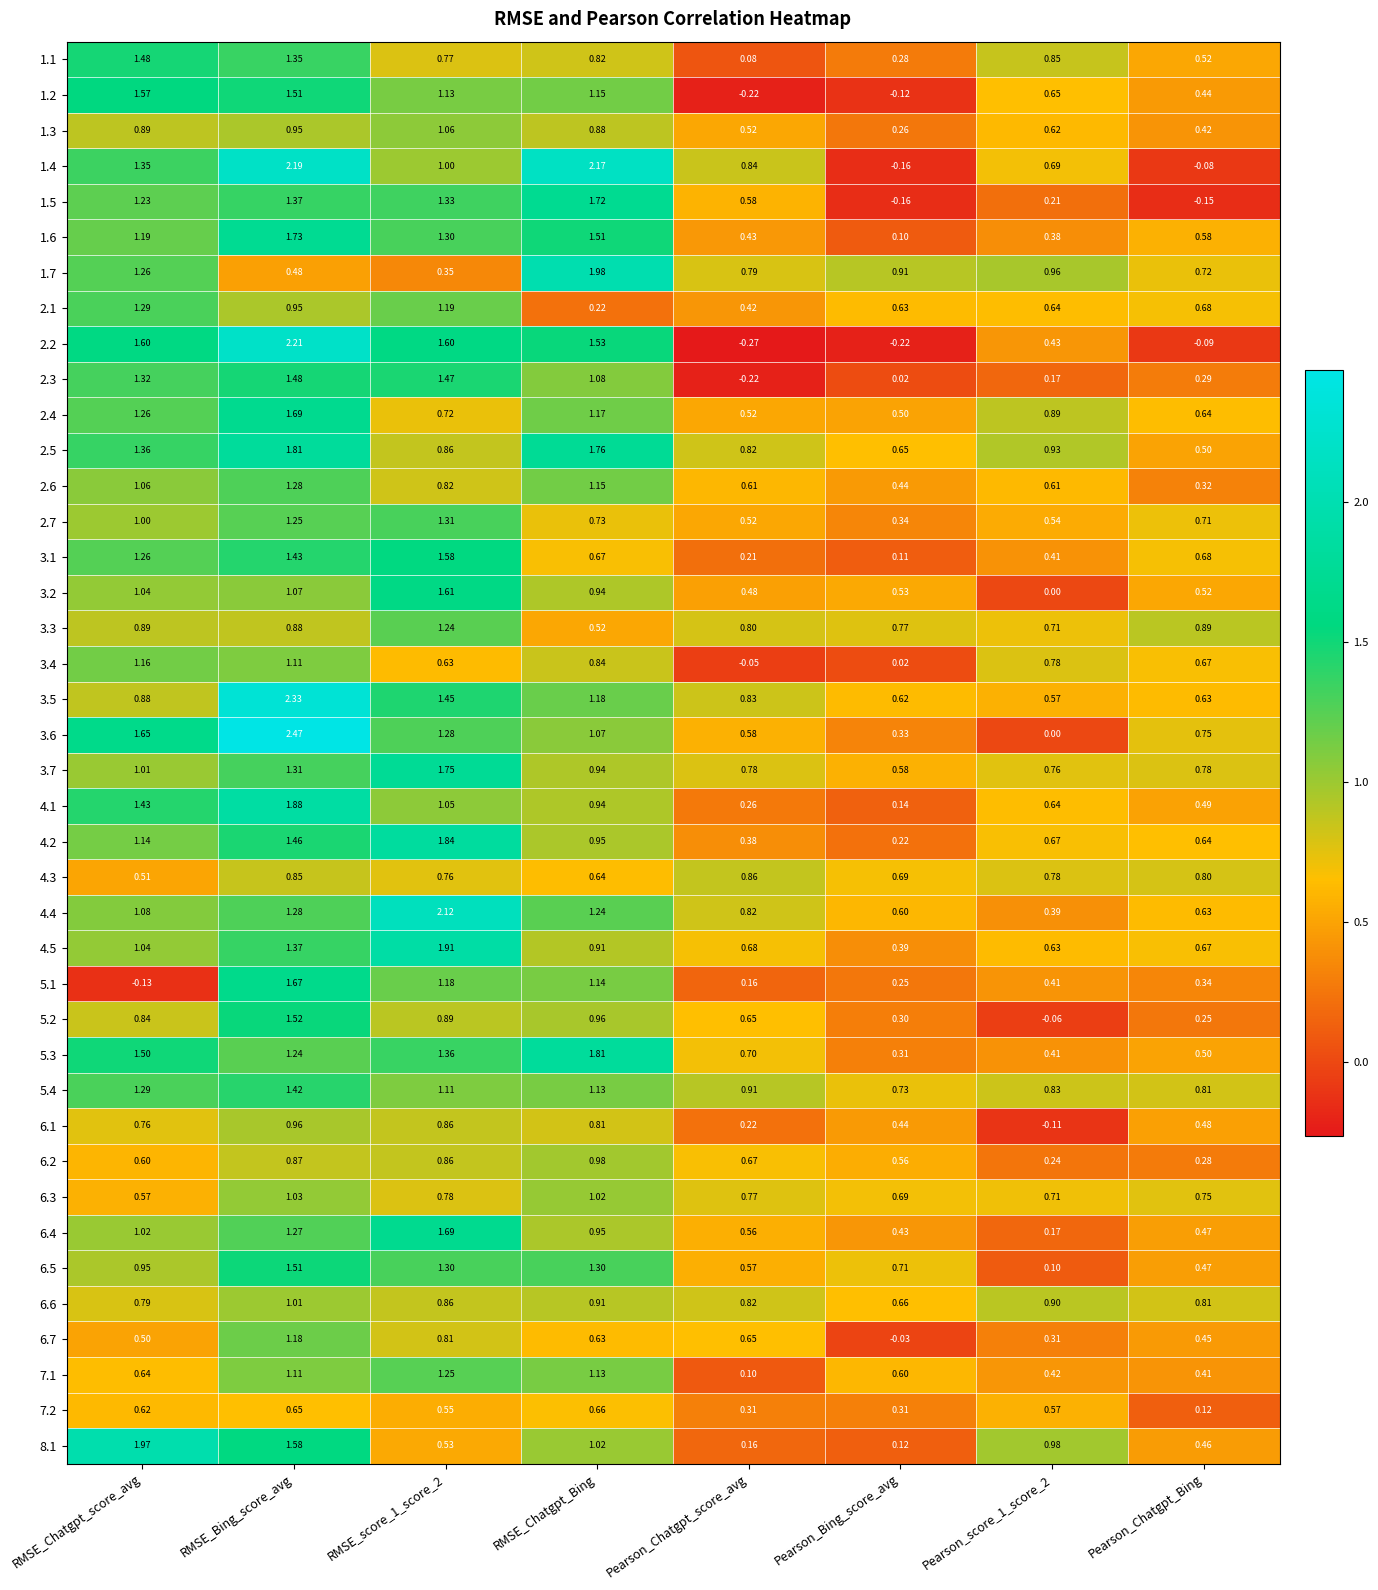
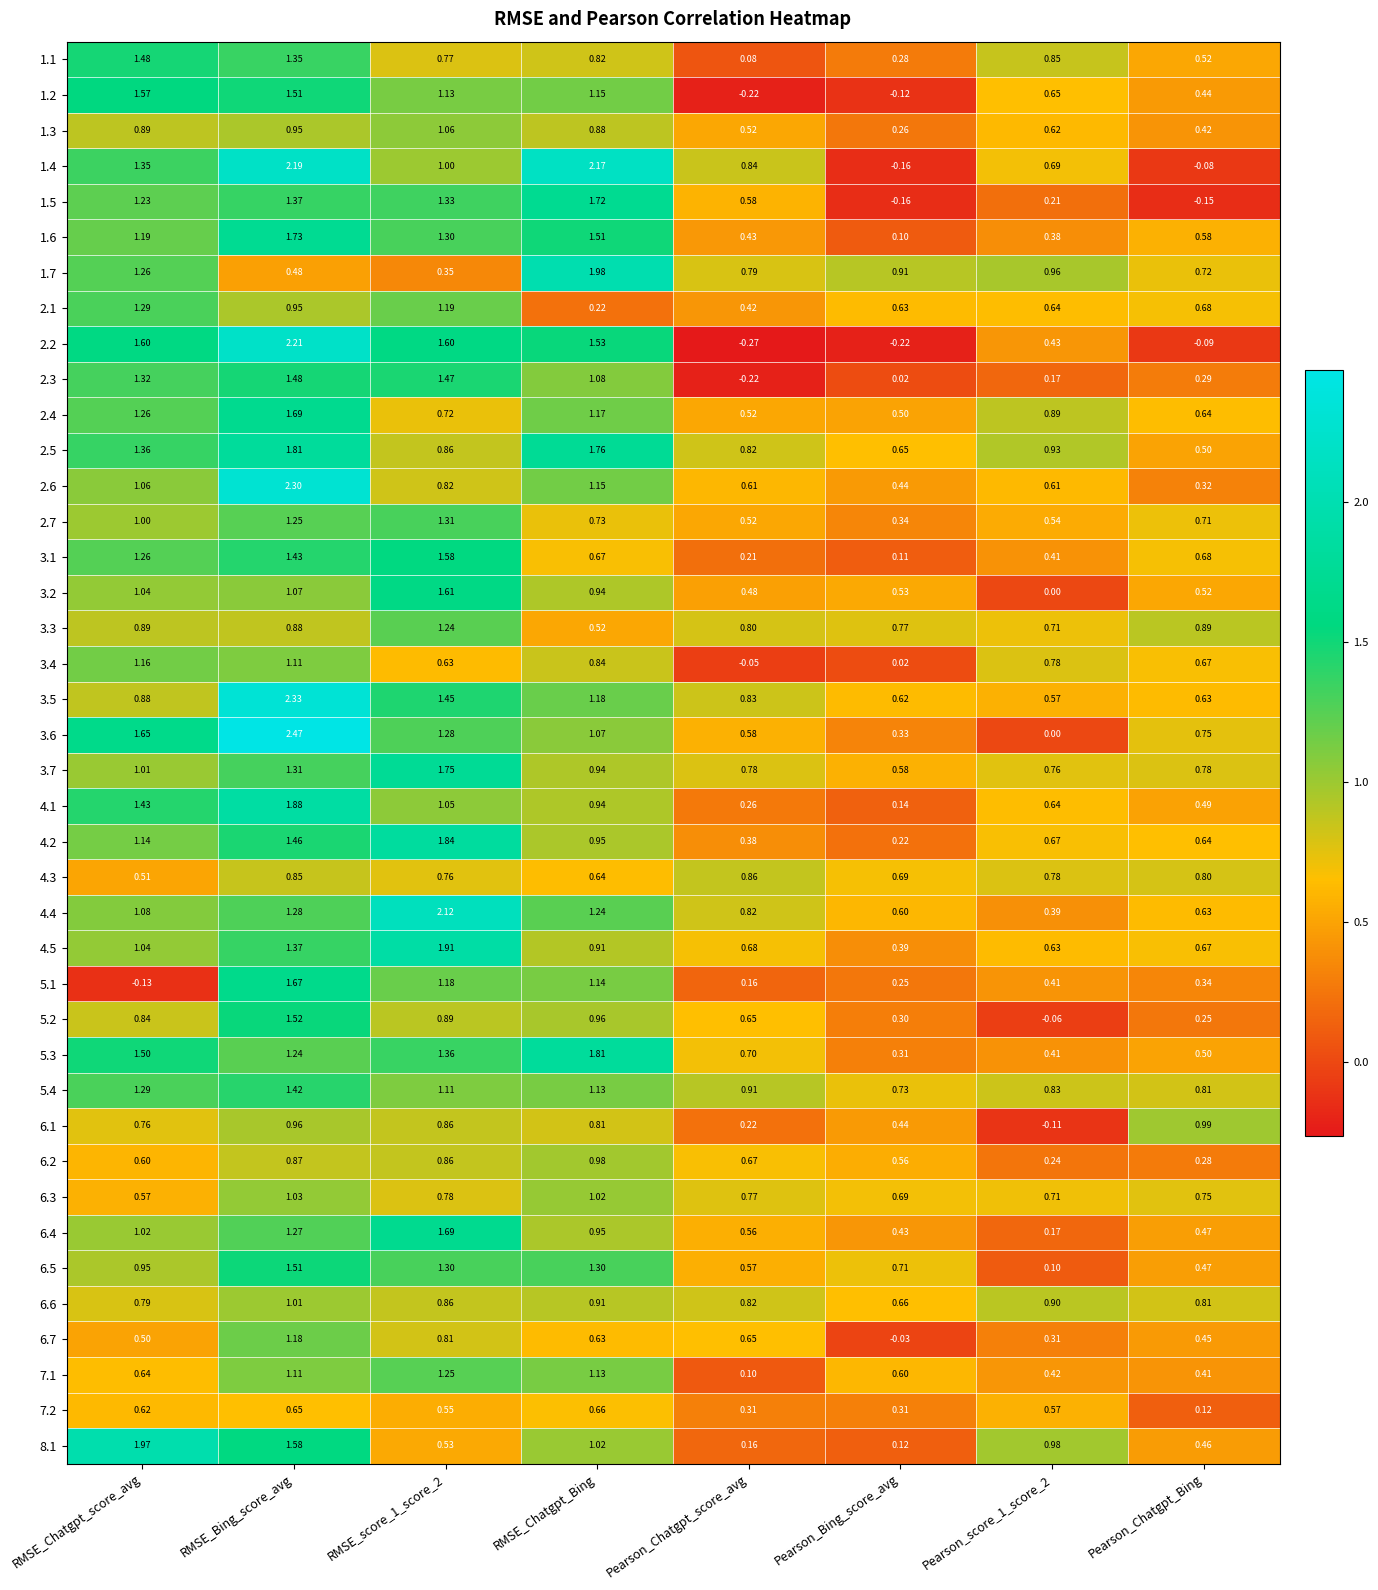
  {
    "2.6": {
      "RMSE_Chatgpt_score_avg": 1.06,
-     "RMSE_Bing_score_avg": 1.28,
+     "RMSE_Bing_score_avg": 2.30,
      "RMSE_score_1_score_2": 0.82,
      "RMSE_Chatgpt_Bing": 1.15,
      "Pearson_Chatgpt_score_avg": 0.61,
      "Pearson_Bing_score_avg": 0.44,
      "Pearson_score_1_score_2": 0.61,
      "Pearson_Chatgpt_Bing": 0.32
    },
    "6.1": {
      "RMSE_Chatgpt_score_avg": 0.76,
      "RMSE_Bing_score_avg": 0.96,
      "RMSE_score_1_score_2": 0.86,
      "RMSE_Chatgpt_Bing": 0.81,
      "Pearson_Chatgpt_score_avg": 0.22,
      "Pearson_Bing_score_avg": 0.44,
      "Pearson_score_1_score_2": -0.11,
-     "Pearson_Chatgpt_Bing": 0.48
+     "Pearson_Chatgpt_Bing": 0.99
    }
  }
